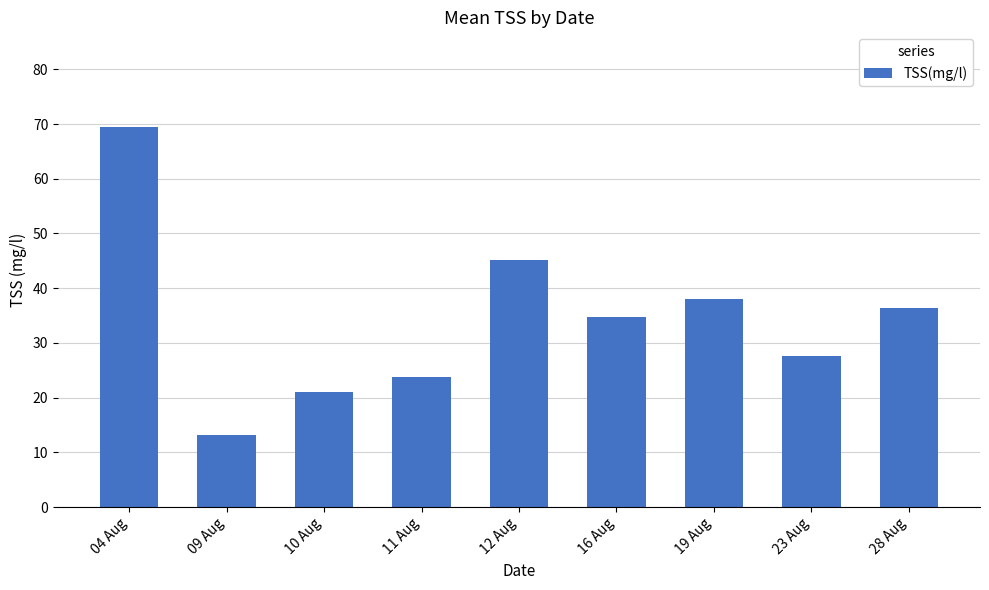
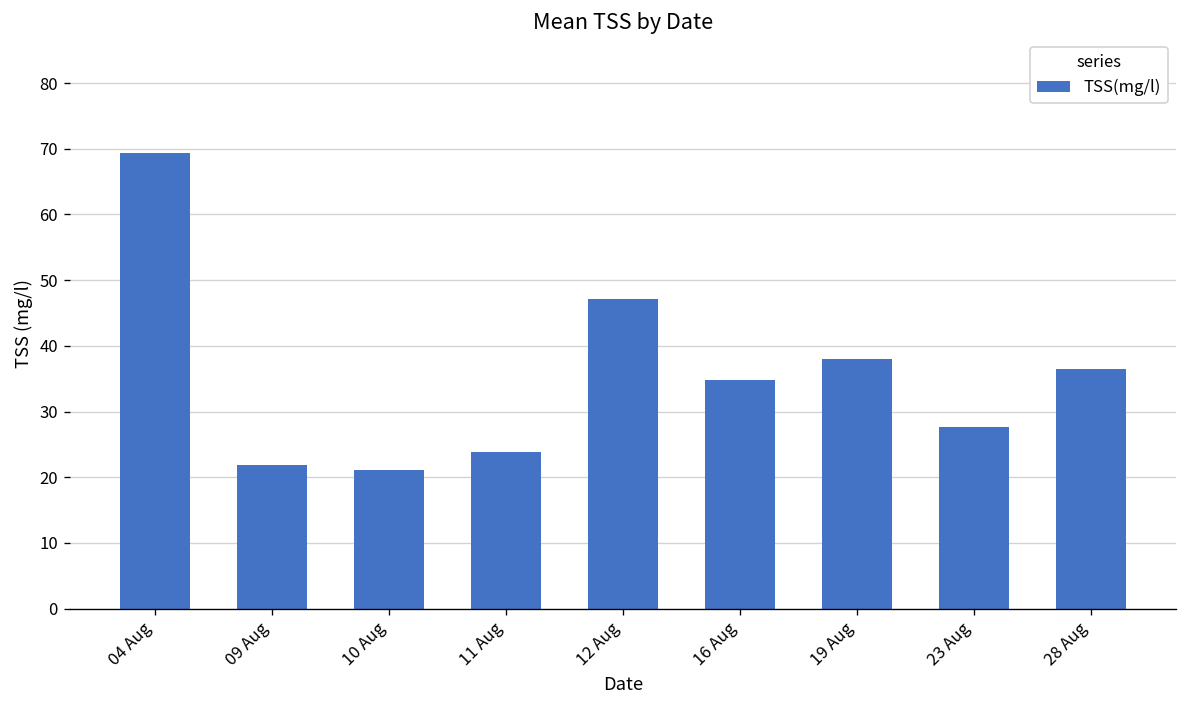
  {
    "04 Aug": 69,
-   "09 Aug": 13,
+   "09 Aug": 22,
    "10 Aug": 21,
    "11 Aug": 24,
-   "12 Aug": 45,
+   "12 Aug": 47,
    "16 Aug": 35,
    "19 Aug": 38,
    "23 Aug": 28,
    "28 Aug": 36
  }
